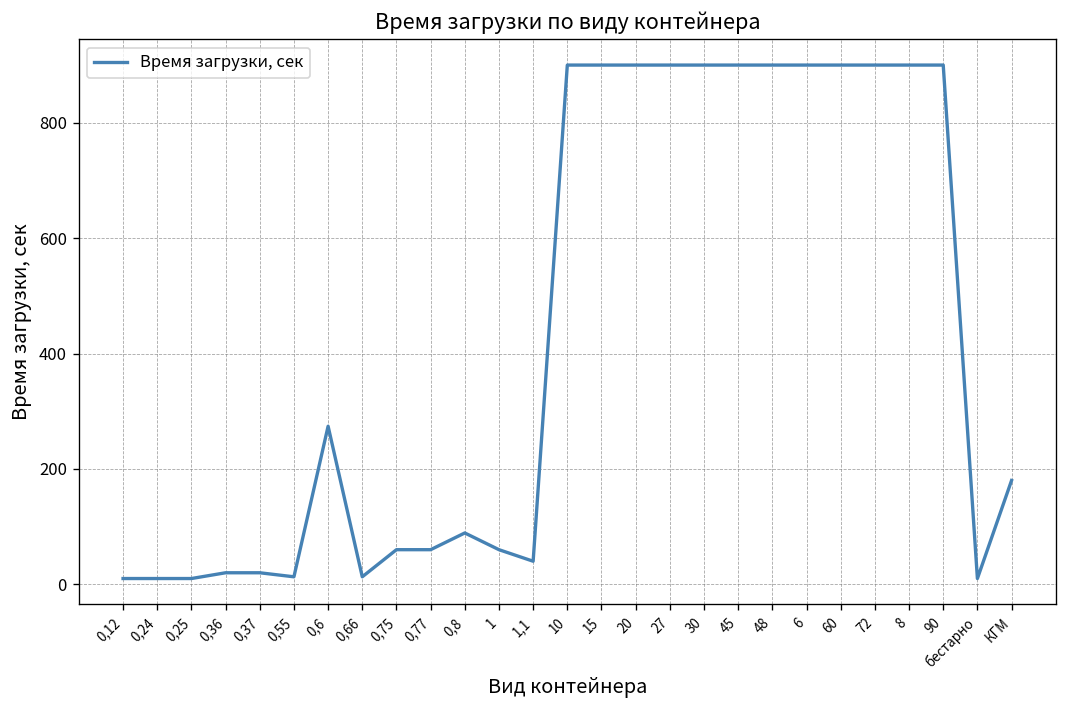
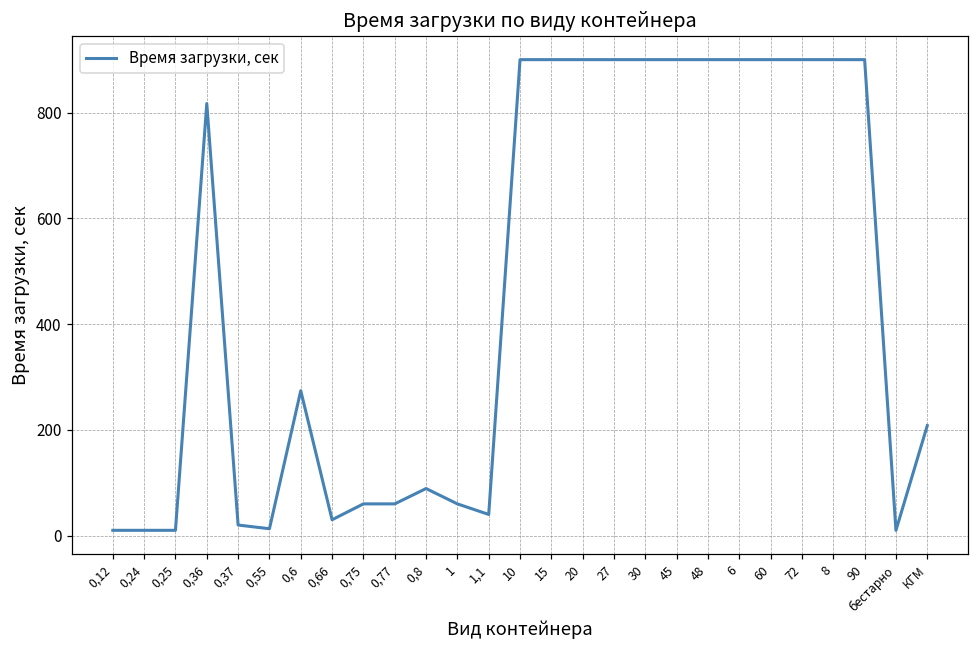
  {
    "0,12": 10,
    "0,24": 10,
    "0,25": 10,
-   "0,36": 20,
+   "0,36": 820,
    "0,37": 20,
    "0,55": 10,
    "0,6": 270,
-   "0,66": 10,
+   "0,66": 30,
    "0,75": 60,
    "0,77": 60,
    "0,8": 90,
    "1": 60,
    "1,1": 40,
    "10": 900,
    "15": 900,
    "20": 900,
    "27": 900,
    "30": 900,
    "45": 900,
    "48": 900,
    "6": 900,
    "60": 900,
    "72": 900,
    "8": 900,
    "90": 900,
    "бестарно": 10,
-   "КГМ": 180
+   "КГМ": 210
  }
